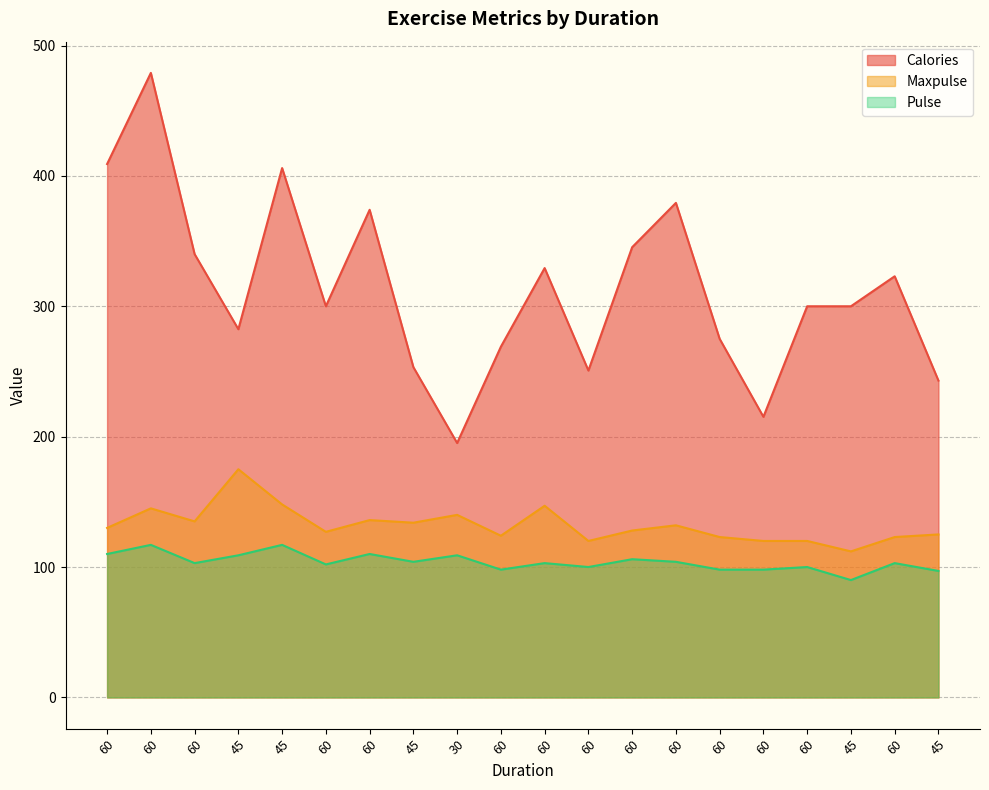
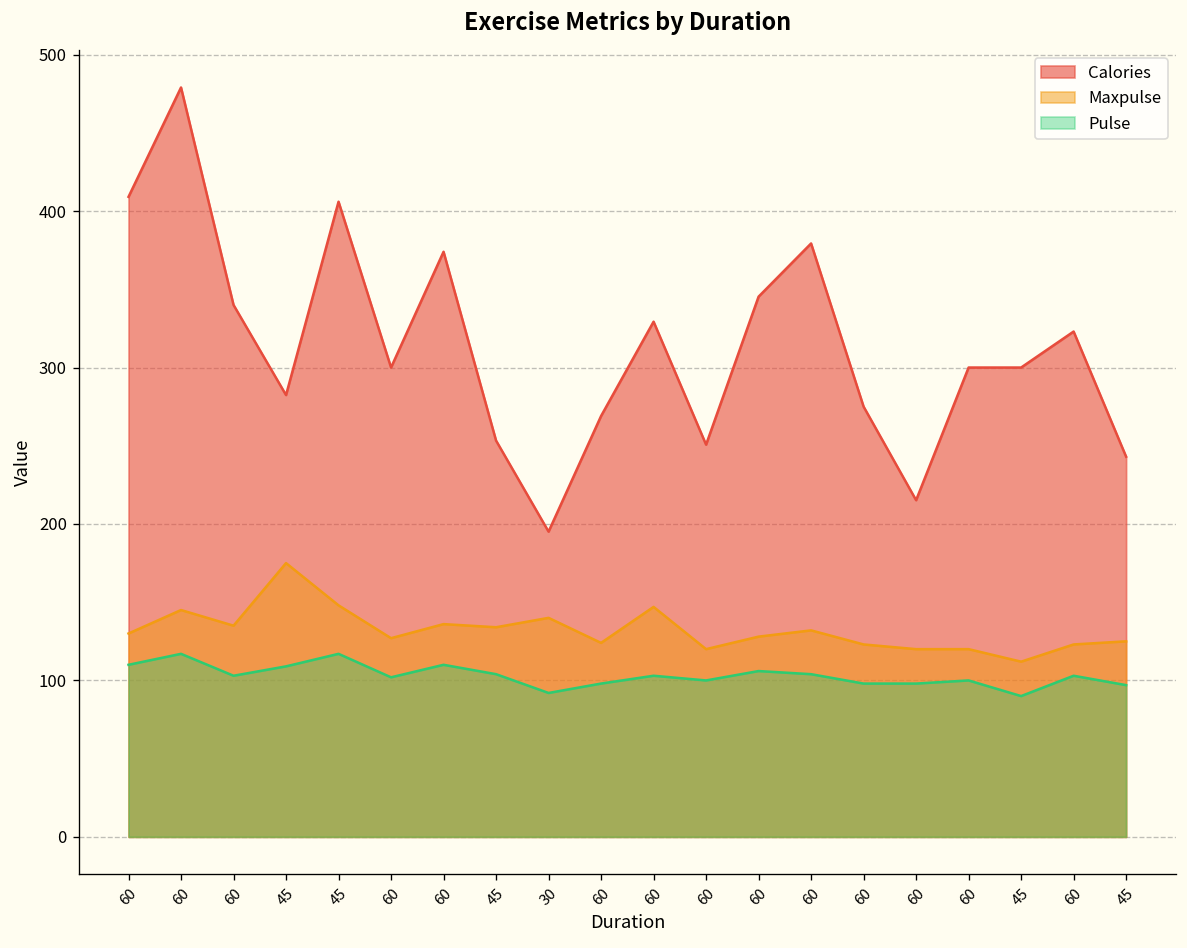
  {
    "Calories": {
      "30": 195
    },
    "Maxpulse": {
      "30": 140
    },
    "Pulse": {
-     "30": 109
+     "30": 92
    }
  }
